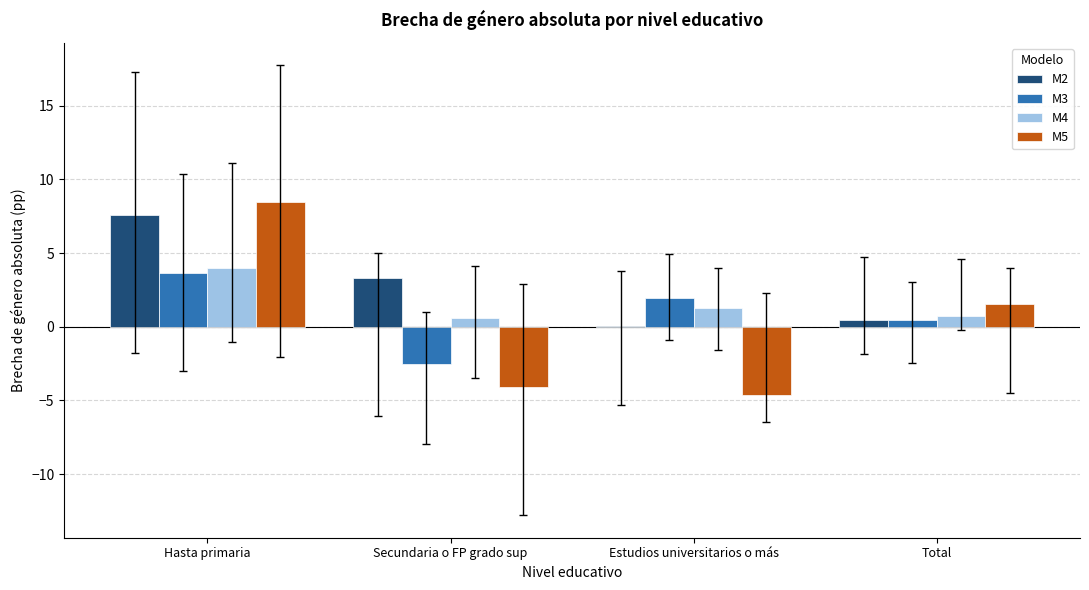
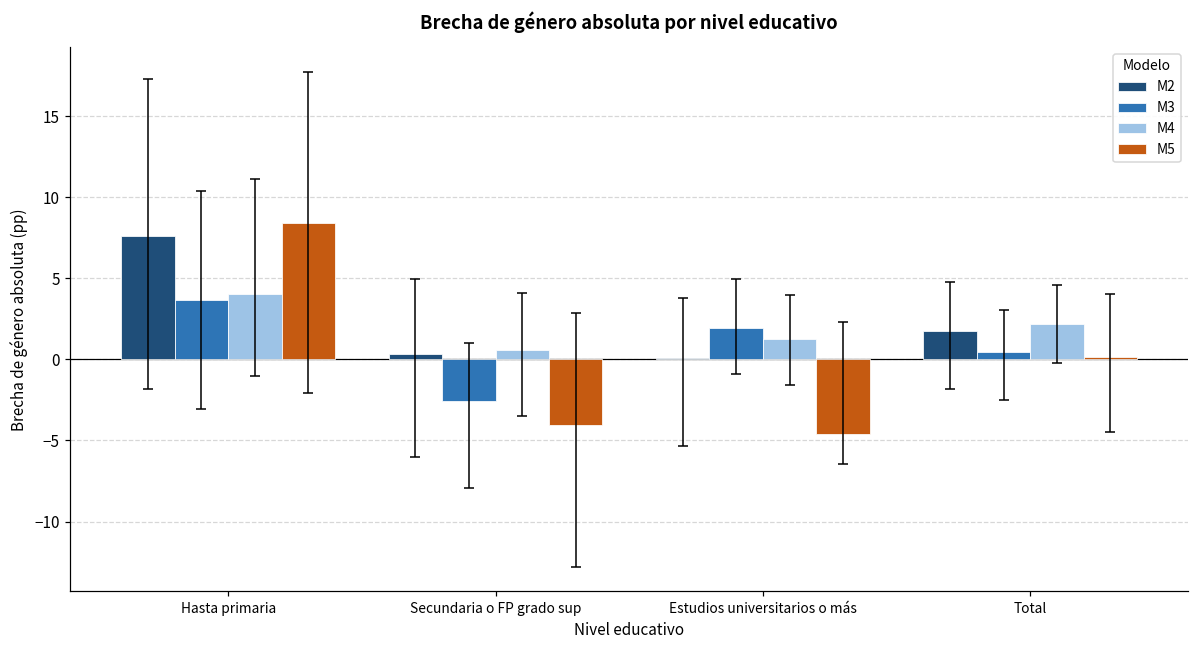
  {
    "M2": {
      "Hasta primaria": 7.6,
-     "Secundaria o FP grado sup": 3.3,
-     "Total": 0.4
+     "Secundaria o FP grado sup": 0.3,
+     "Total": 1.7
    },
    "M4": {
      "Hasta primaria": 4.0,
      "Secundaria o FP grado sup": 0.6,
      "Estudios universitarios o más": 1.3,
-     "Total": 0.7
+     "Total": 2.2
    },
    "M5": {
      "Hasta primaria": 8.4,
      "Secundaria o FP grado sup": -4.1,
      "Estudios universitarios o más": -4.6,
-     "Total": 1.6
+     "Total": 0.1
    }
  }
